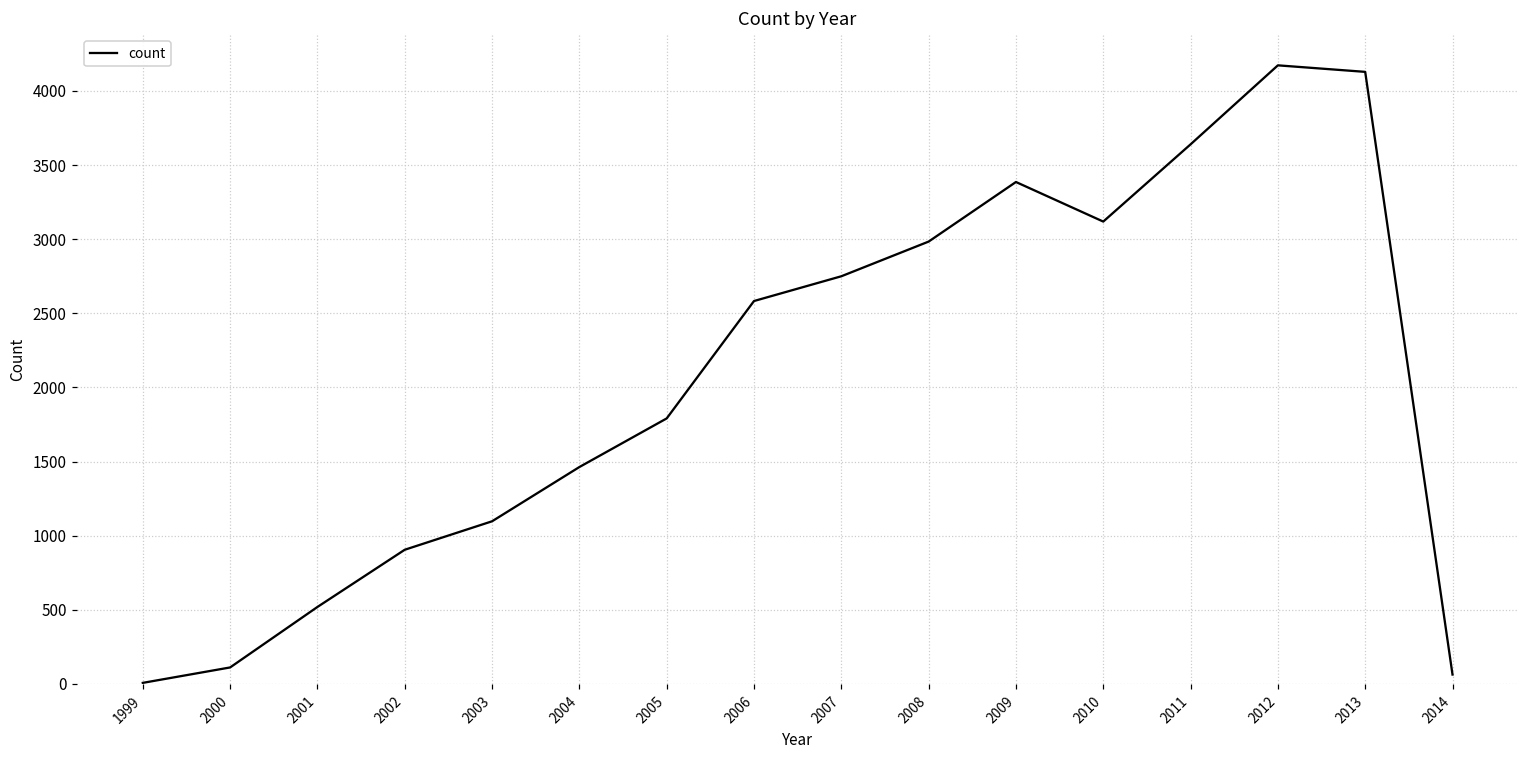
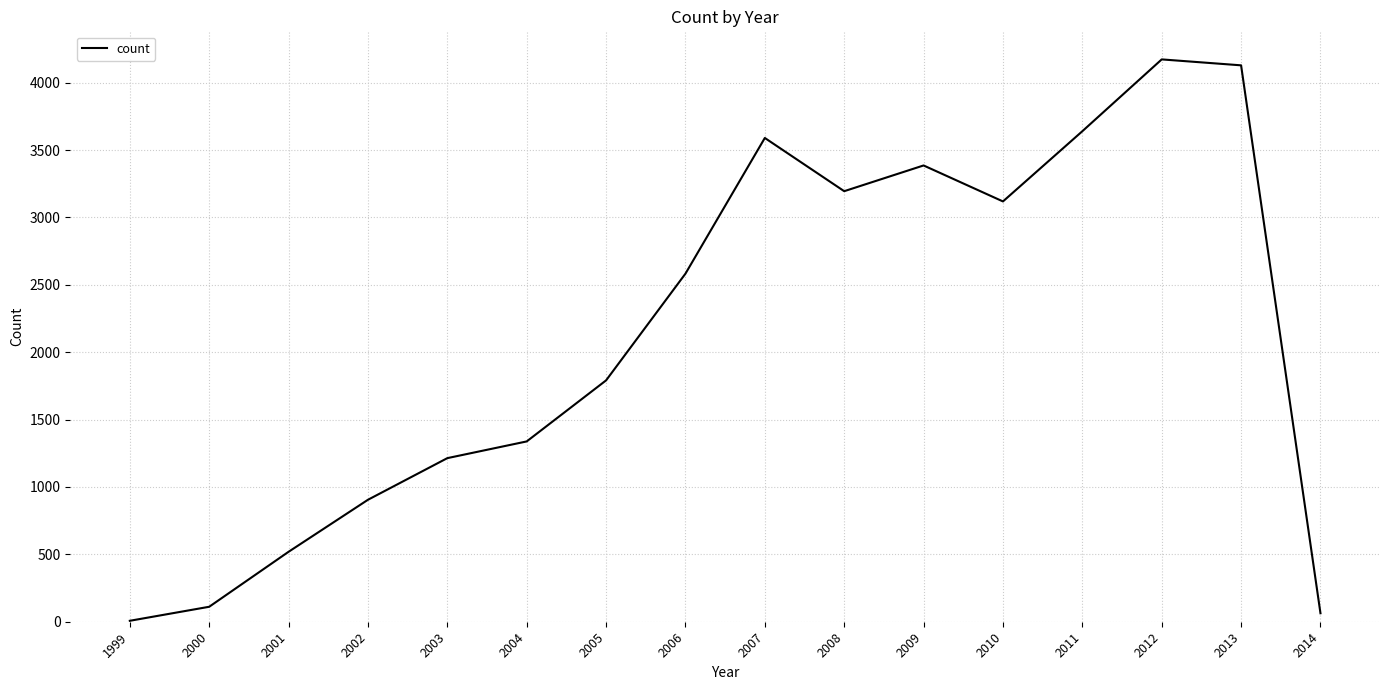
  {
    "1999": 10,
    "2000": 110,
    "2001": 520,
    "2002": 910,
-   "2003": 1100,
-   "2004": 1460,
+   "2003": 1210,
+   "2004": 1340,
    "2005": 1790,
    "2006": 2580,
-   "2007": 2750,
-   "2008": 2980,
+   "2007": 3590,
+   "2008": 3200,
    "2009": 3390,
    "2010": 3120,
    "2011": 3640,
    "2012": 4170,
    "2013": 4130,
    "2014": 60
  }
